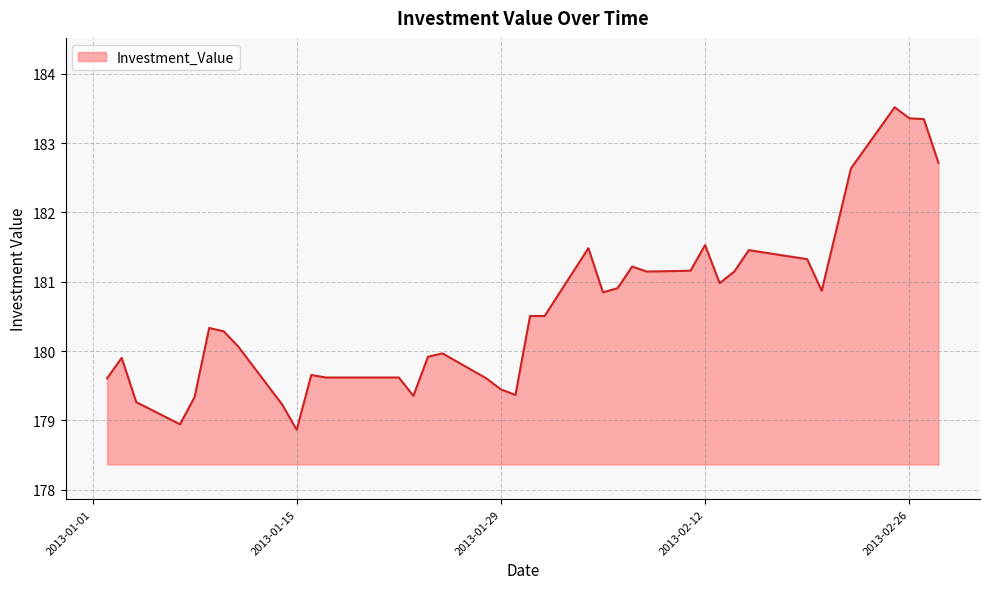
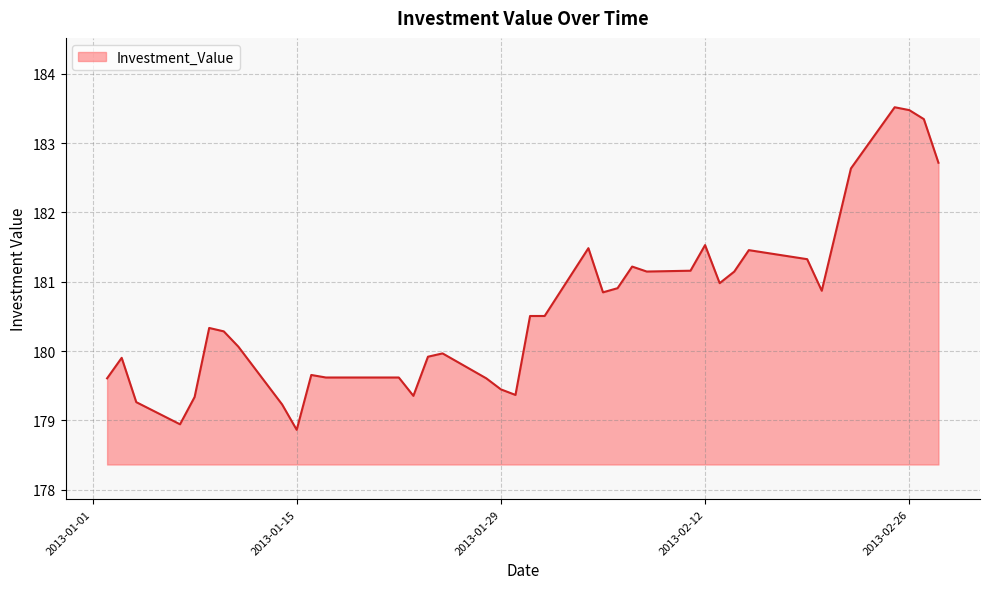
  {
    "2013-01-15": 178.9,
    "2013-01-29": 179.4,
    "2013-02-12": 181.5,
-   "2013-02-26": 183.4
+   "2013-02-26": 183.5
  }
